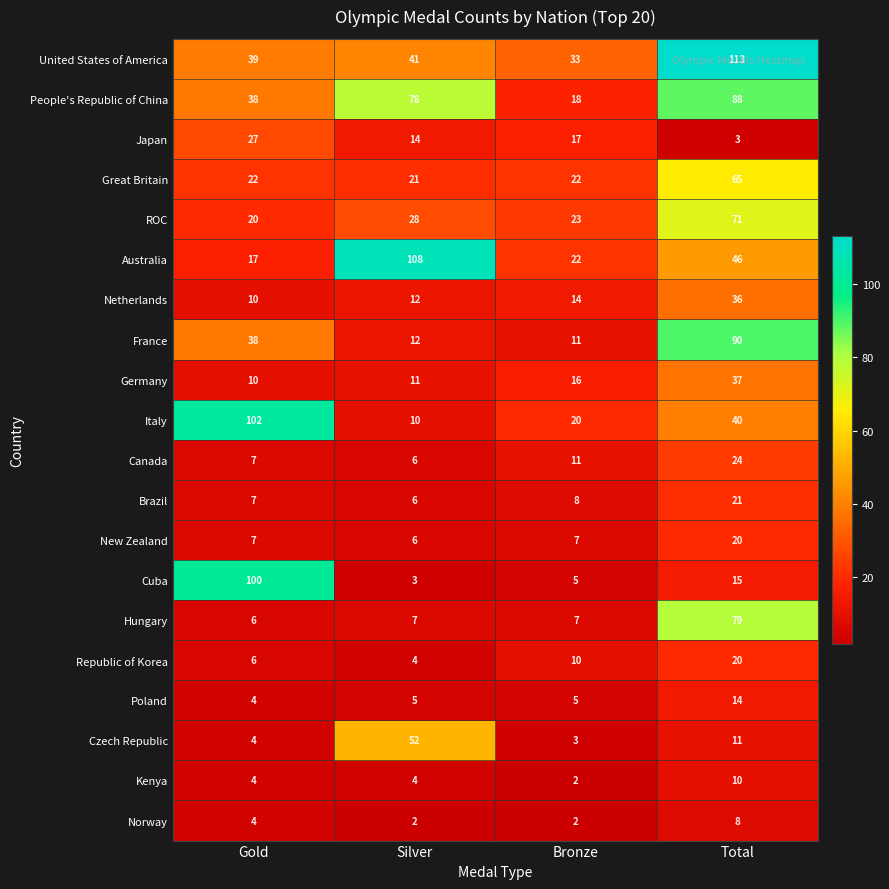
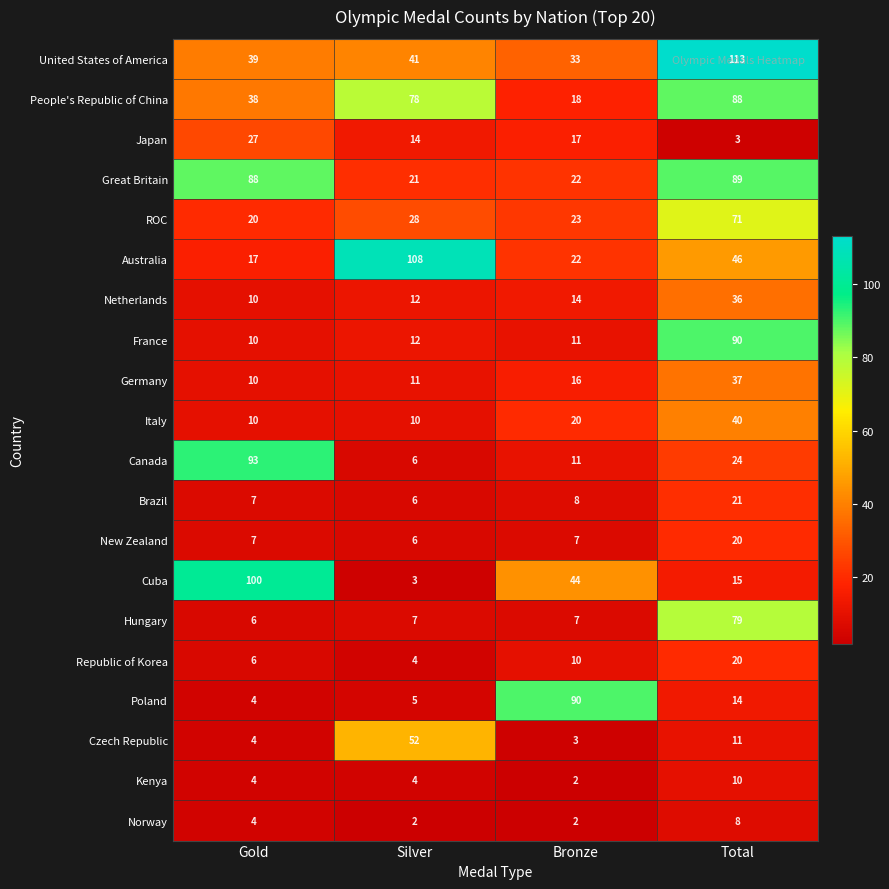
  {
    "United States of America": {
      "Gold": 39,
      "Silver": 41,
      "Bronze": 33
    },
    "People's Republic of China": {
      "Gold": 38,
      "Silver": 78,
      "Bronze": 18,
      "Total": 88
    },
    "Japan": {
      "Gold": 27,
      "Silver": 14,
      "Bronze": 17,
      "Total": 3
    },
    "Great Britain": {
-     "Gold": 22,
+     "Gold": 88,
      "Silver": 21,
      "Bronze": 22,
-     "Total": 65
+     "Total": 89
    },
    "ROC": {
      "Gold": 20,
      "Silver": 28,
      "Bronze": 23,
      "Total": 71
    },
    "Australia": {
      "Gold": 17,
      "Silver": 108,
      "Bronze": 22,
      "Total": 46
    },
    "Netherlands": {
      "Gold": 10,
      "Silver": 12,
      "Bronze": 14,
      "Total": 36
    },
    "France": {
-     "Gold": 38,
+     "Gold": 10,
      "Silver": 12,
      "Bronze": 11,
      "Total": 90
    },
    "Germany": {
      "Gold": 10,
      "Silver": 11,
      "Bronze": 16,
      "Total": 37
    },
    "Italy": {
-     "Gold": 102,
+     "Gold": 10,
      "Silver": 10,
      "Bronze": 20,
      "Total": 40
    },
    "Canada": {
-     "Gold": 7,
+     "Gold": 93,
      "Silver": 6,
      "Bronze": 11,
      "Total": 24
    },
    "Brazil": {
      "Gold": 7,
      "Silver": 6,
      "Bronze": 8,
      "Total": 21
    },
    "New Zealand": {
      "Gold": 7,
      "Silver": 6,
      "Bronze": 7,
      "Total": 20
    },
    "Cuba": {
      "Gold": 100,
      "Silver": 3,
-     "Bronze": 5,
+     "Bronze": 44,
      "Total": 15
    },
    "Hungary": {
      "Gold": 6,
      "Silver": 7,
      "Bronze": 7,
      "Total": 79
    },
    "Republic of Korea": {
      "Gold": 6,
      "Silver": 4,
      "Bronze": 10,
      "Total": 20
    },
    "Poland": {
      "Gold": 4,
      "Silver": 5,
-     "Bronze": 5,
+     "Bronze": 90,
      "Total": 14
    },
    "Czech Republic": {
      "Gold": 4,
      "Silver": 52,
      "Bronze": 3,
      "Total": 11
    },
    "Kenya": {
      "Gold": 4,
      "Silver": 4,
      "Bronze": 2,
      "Total": 10
    },
    "Norway": {
      "Gold": 4,
      "Silver": 2,
      "Bronze": 2,
      "Total": 8
    }
  }
